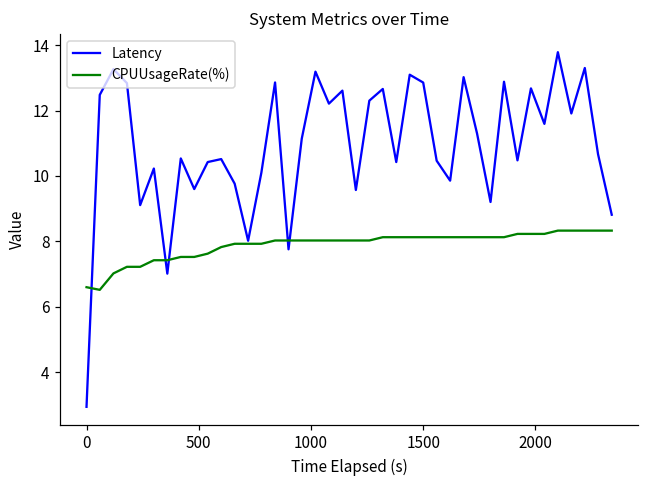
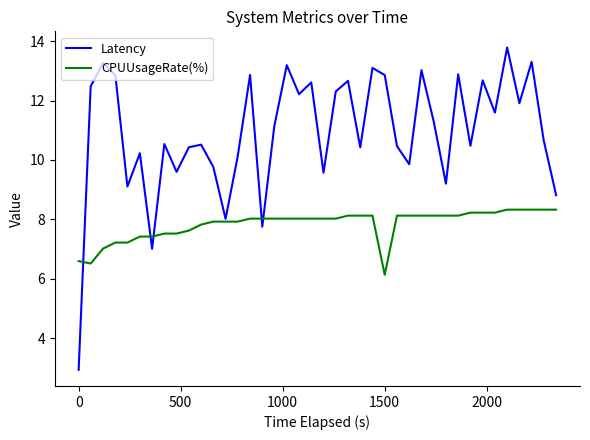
  {
    "Latency": {
      "0": 2.9,
      "1500": 12.9
    },
    "CPUUsageRate(%)": {
      "0": 6.6,
-     "1500": 8.1
+     "1500": 6.1
    }
  }
